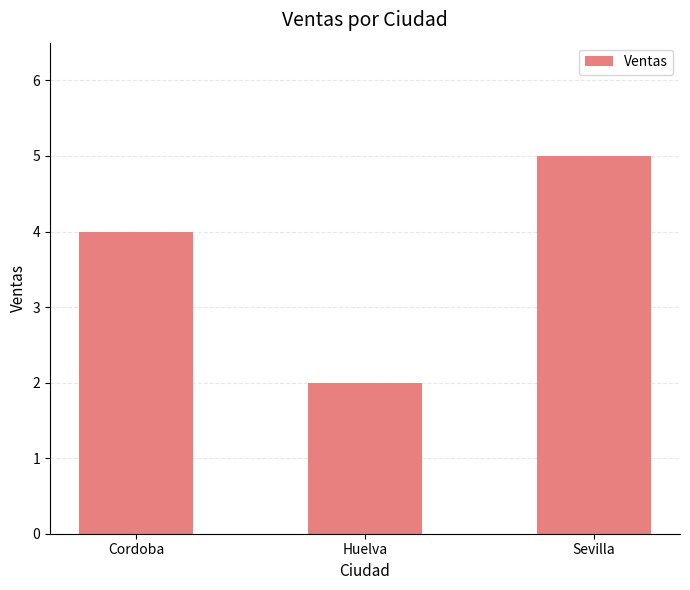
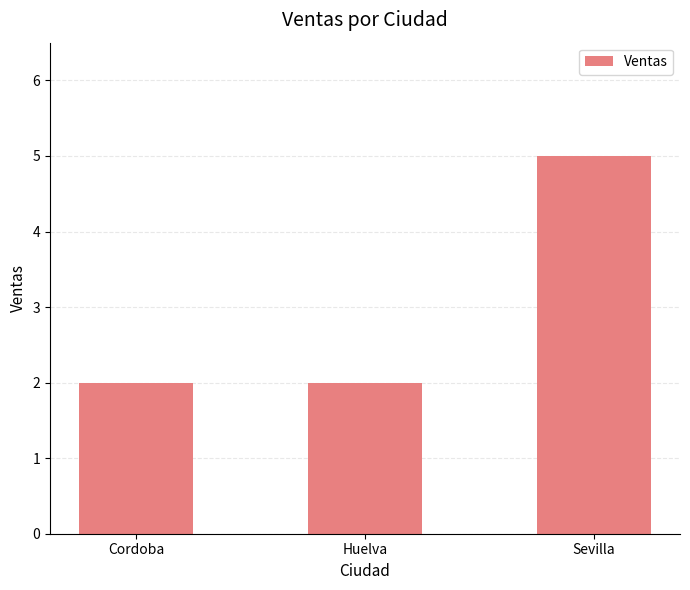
  {
-   "Cordoba": 4,
+   "Cordoba": 2,
    "Huelva": 2,
    "Sevilla": 5
  }
